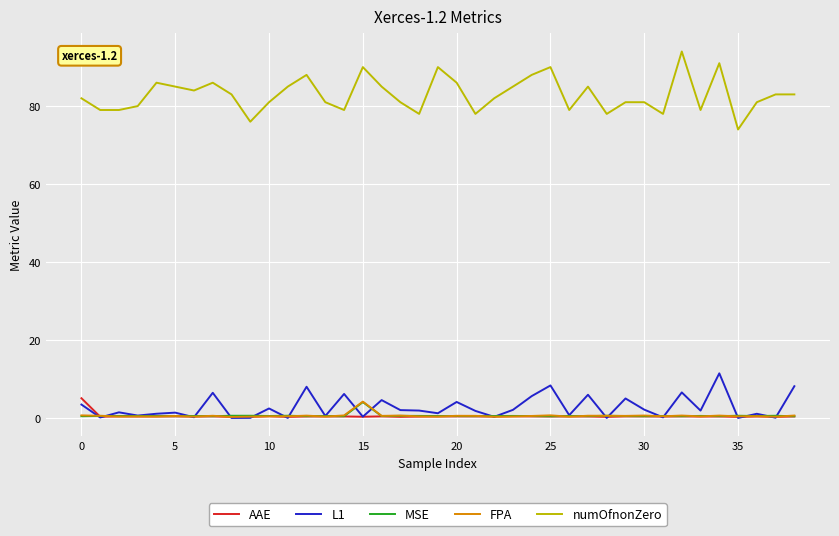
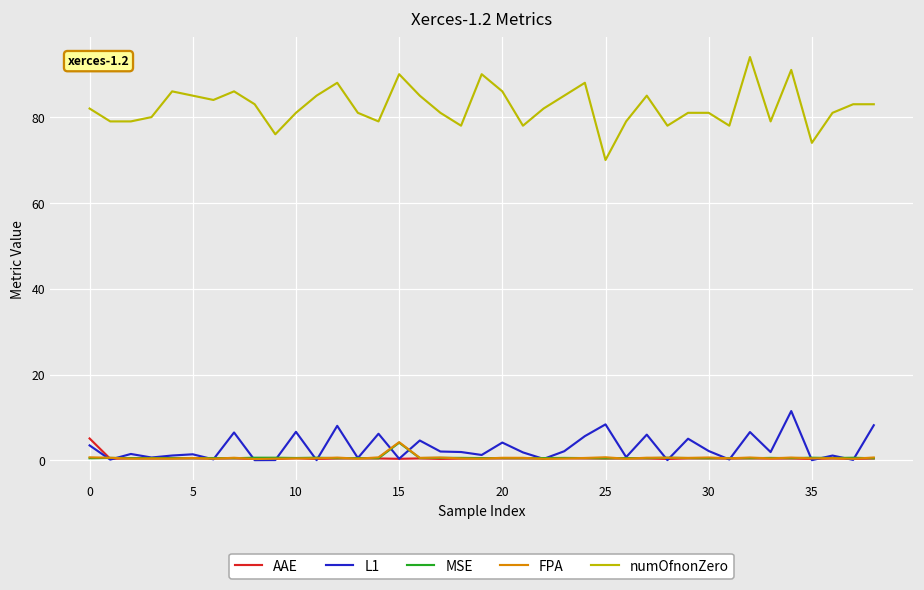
  {
    "AAE": {
      "0": 5
    },
    "L1": {
      "0": 3,
      "5": 1,
-     "10": 2,
+     "10": 7,
      "20": 4,
      "25": 8,
      "30": 2
    },
    "numOfnonZero": {
      "0": 82,
      "5": 85,
      "10": 81,
      "15": 90,
      "20": 86,
-     "25": 90,
+     "25": 70,
      "30": 81,
      "35": 74
    }
  }
